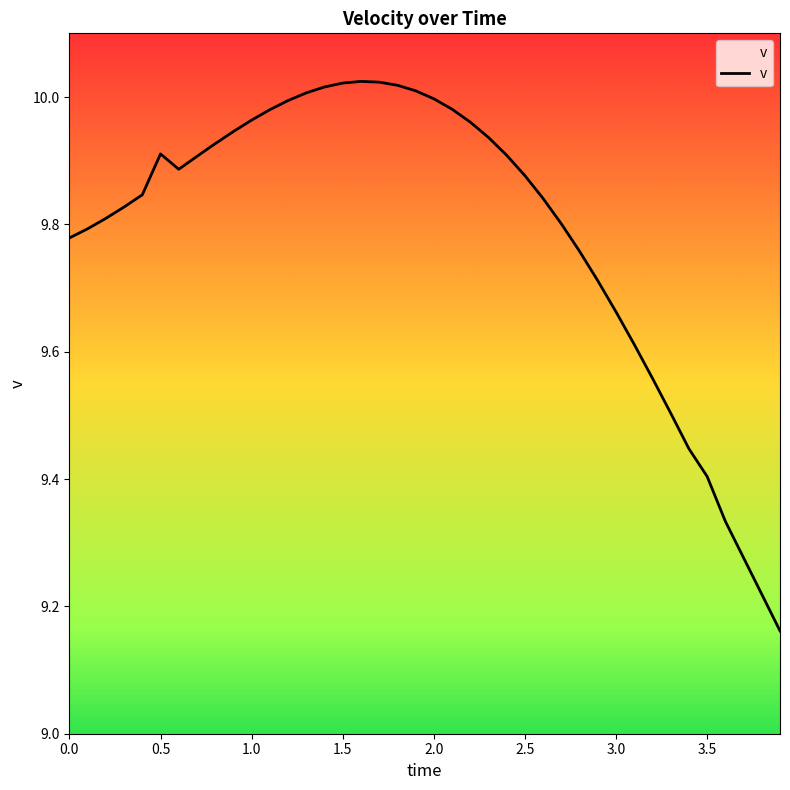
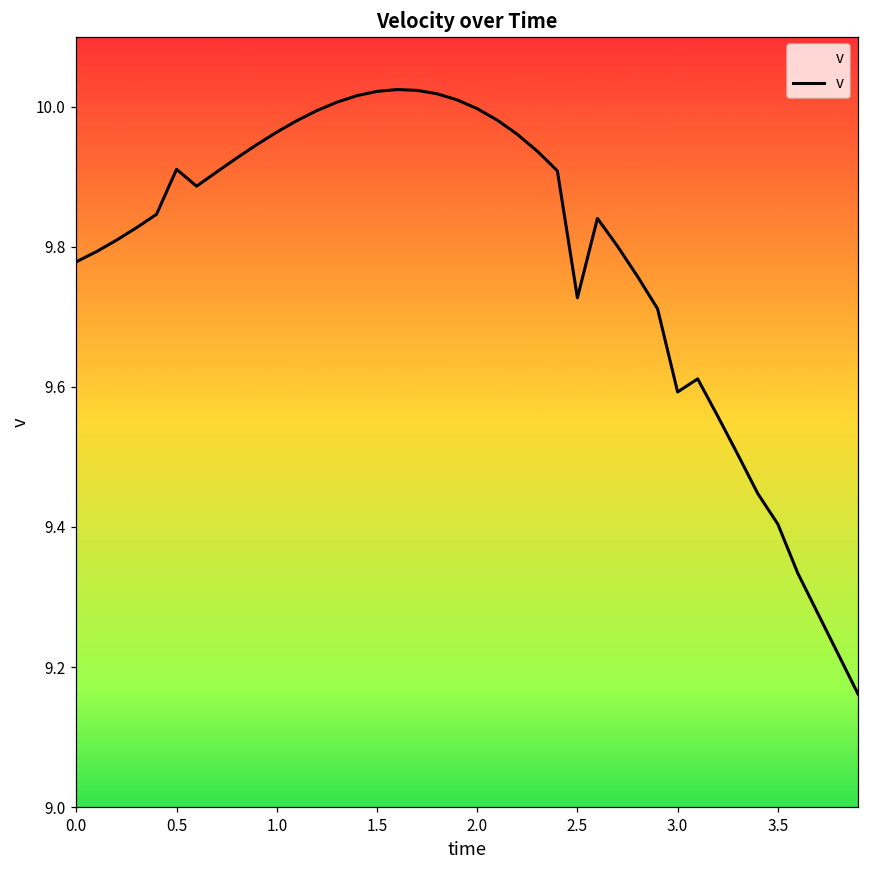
  {
    "0.0": 9.78,
    "0.5": 9.91,
    "1.0": 9.96,
    "1.5": 10.02,
    "2.0": 10.00,
-   "2.5": 9.88,
-   "3.0": 9.66,
+   "2.5": 9.73,
+   "3.0": 9.59,
    "3.5": 9.40
  }
